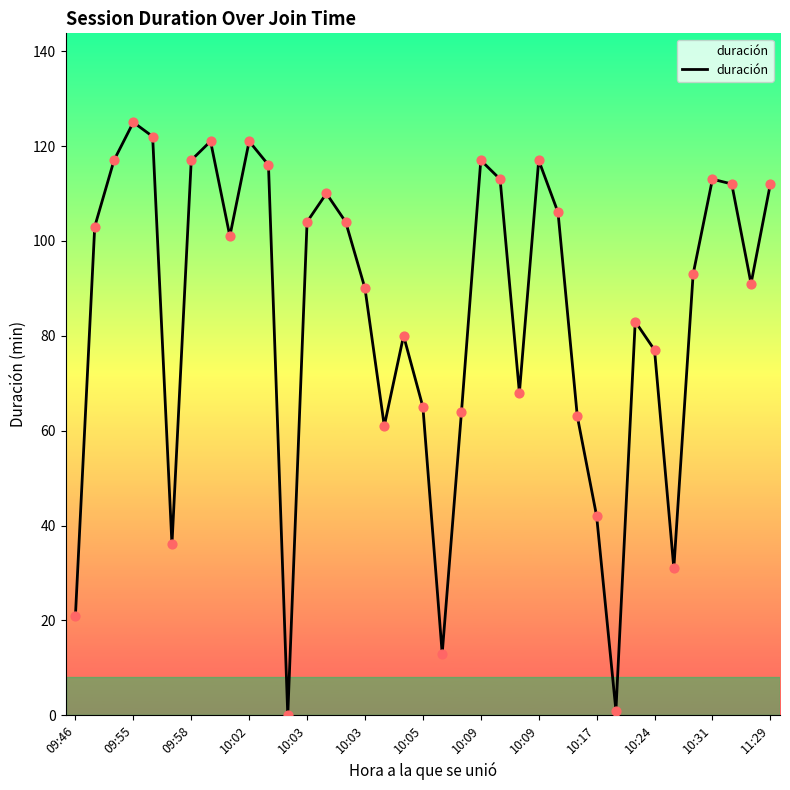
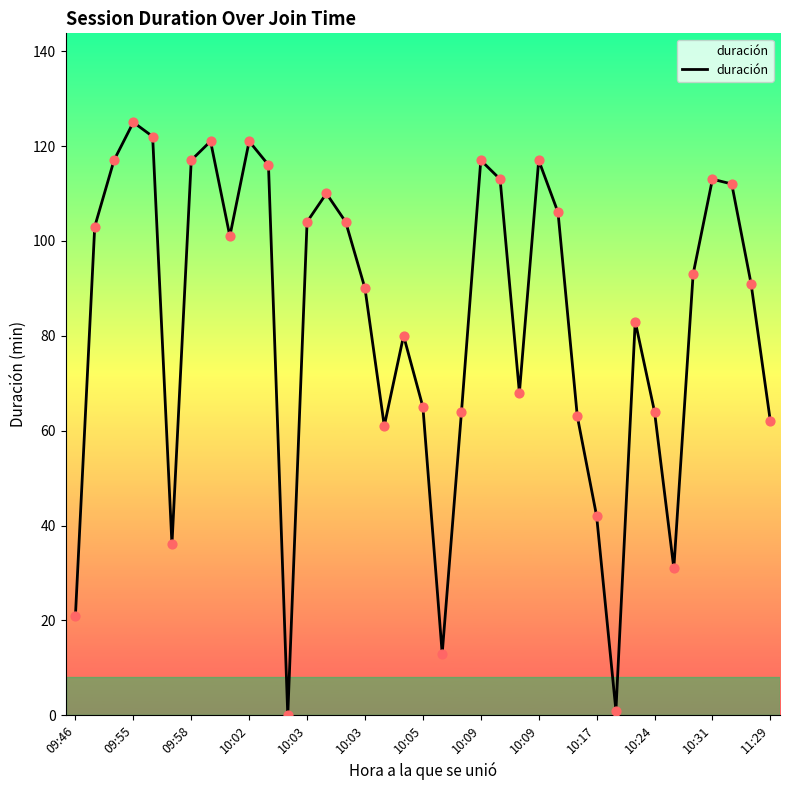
  {
    "09:46": 21,
    "09:55": 125,
    "10:05": 65,
    "10:17": 42,
-   "10:24": 77,
+   "10:24": 64,
    "10:31": 113,
-   "11:29": 112
+   "11:29": 62
  }
